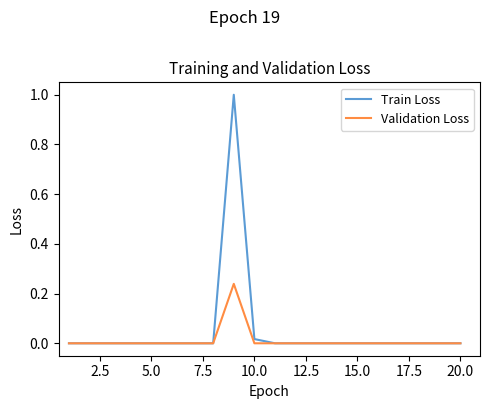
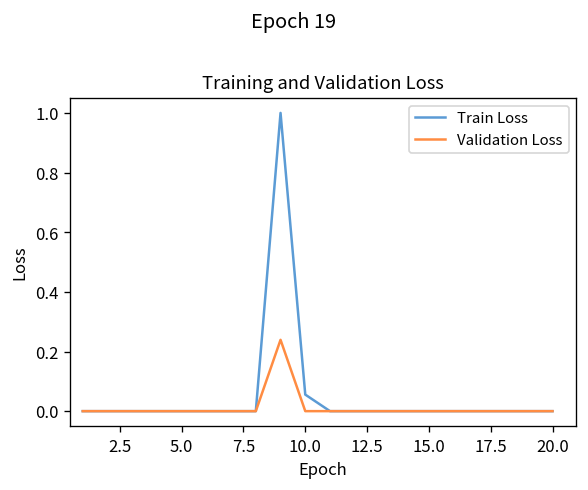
  {
    "Train Loss": {
-     "10.0": 0.02
+     "10.0": 0.06
    },
    "Validation Loss": {
      "10.0": 0.00
    }
  }
